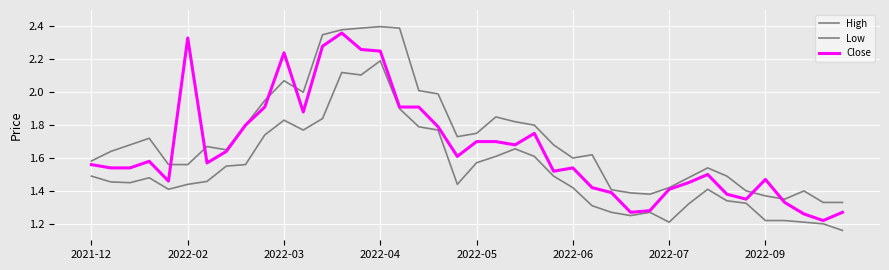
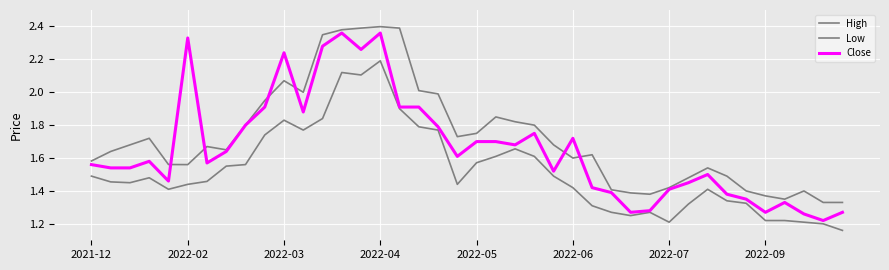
  {
    "Close": {
      "2021-12": 1.56,
      "2022-02": 2.33,
      "2022-03": 2.24,
-     "2022-04": 2.25,
+     "2022-04": 2.36,
      "2022-05": 1.70,
-     "2022-06": 1.54,
-     "2022-09": 1.47
+     "2022-06": 1.72,
+     "2022-09": 1.27
    }
  }
